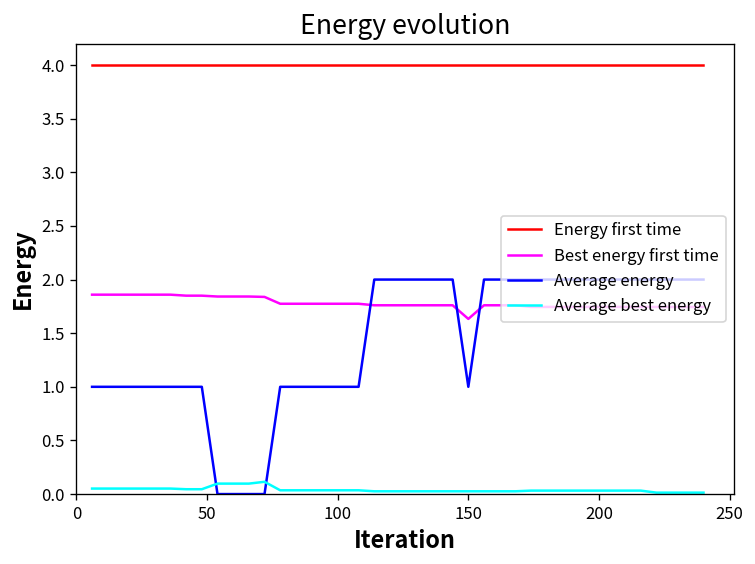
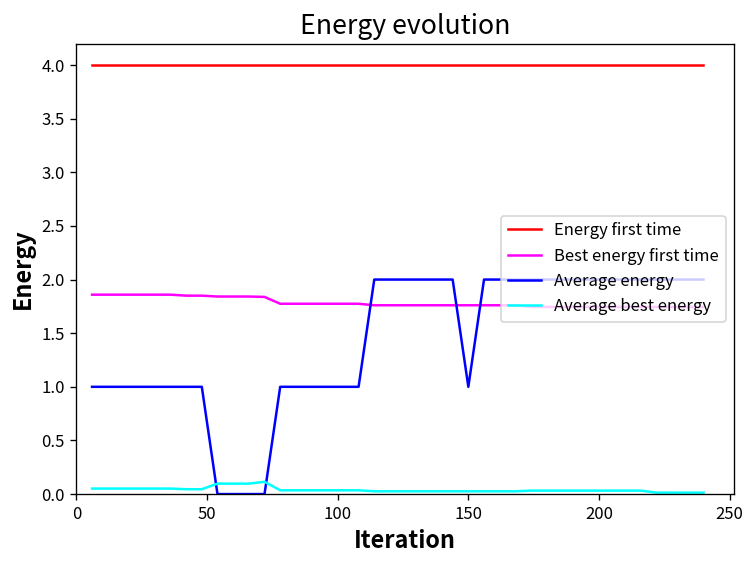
  {
    "Energy first time": {
      "150": 4.0
    },
    "Best energy first time": {
-     "150": 1.6
+     "150": 1.8
    },
    "Average energy": {
      "150": 1.0
    },
    "Average best energy": {
      "150": 0.0
    }
  }
